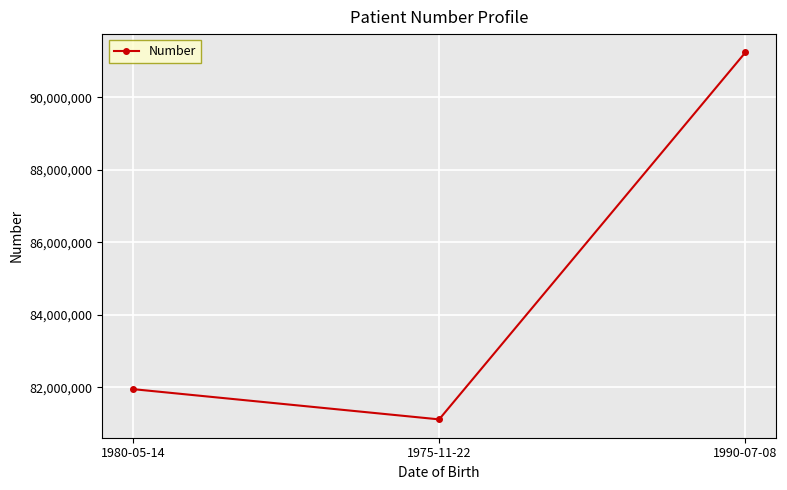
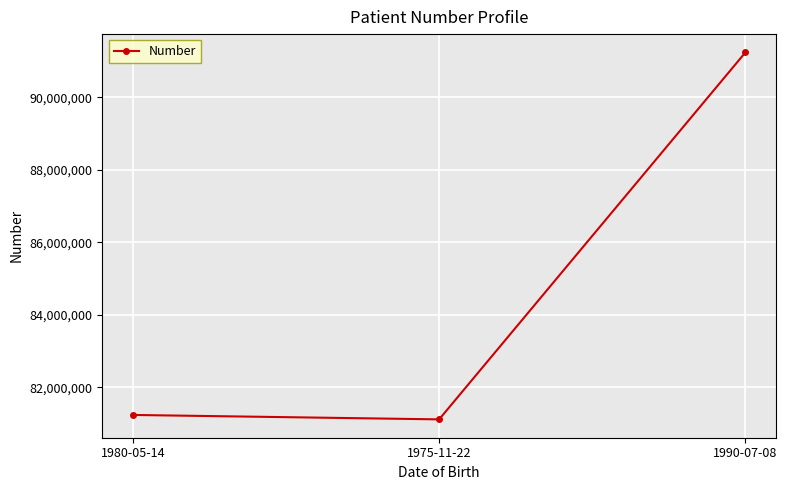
  {
-   "1980-05-14": "81,900,000",
+   "1980-05-14": "81,200,000",
    "1975-11-22": "81,100,000",
    "1990-07-08": "91,200,000"
  }
